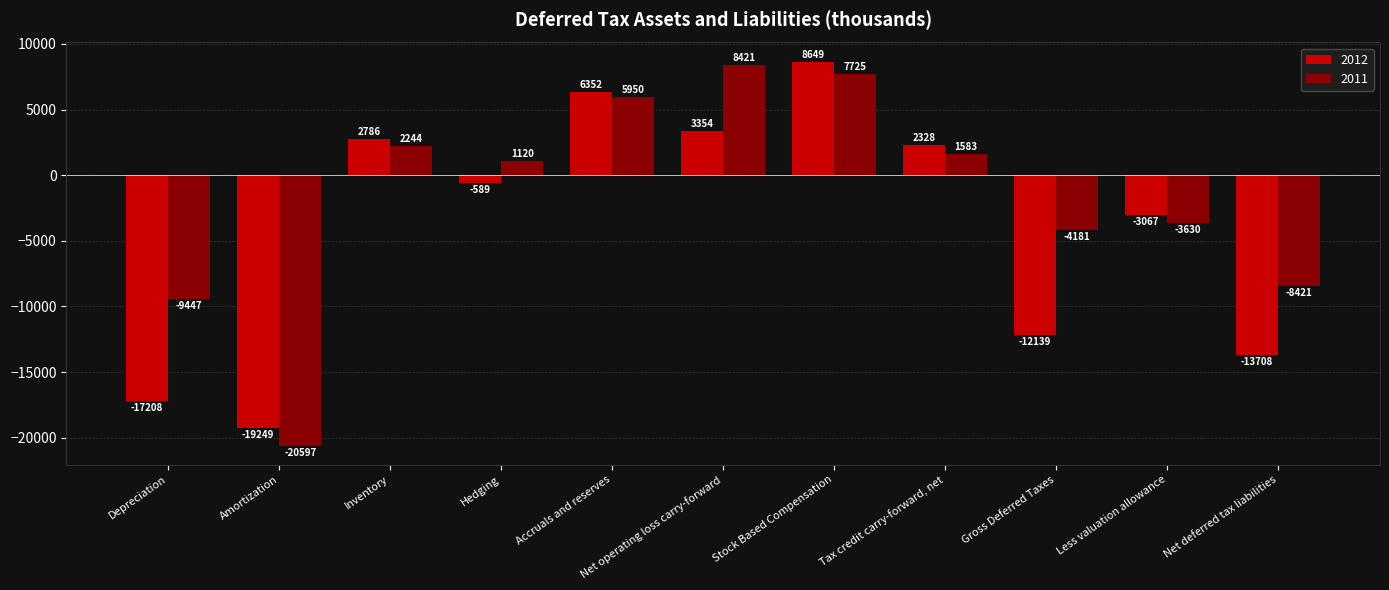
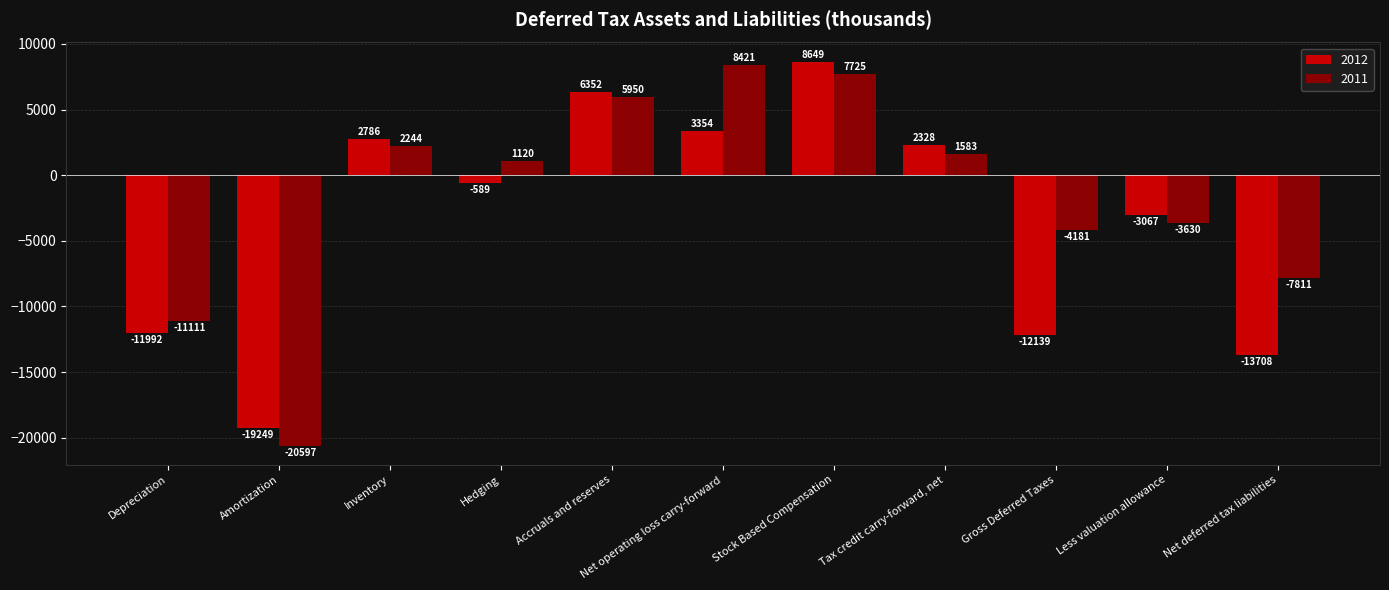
  {
    "2012": {
-     "Depreciation": -17208,
+     "Depreciation": -11992,
      "Amortization": -19249,
      "Inventory": 2786,
      "Hedging": -589,
      "Accruals and reserves": 6352,
      "Net operating loss carry-forward": 3354,
      "Stock Based Compensation": 8649,
      "Tax credit carry-forward, net": 2328,
      "Gross Deferred Taxes": -12139,
      "Less valuation allowance": -3067,
      "Net deferred tax liabilities": -13708
    },
    "2011": {
-     "Depreciation": -9447,
+     "Depreciation": -11111,
      "Amortization": -20597,
      "Inventory": 2244,
      "Hedging": 1120,
      "Accruals and reserves": 5950,
      "Net operating loss carry-forward": 8421,
      "Stock Based Compensation": 7725,
      "Tax credit carry-forward, net": 1583,
      "Gross Deferred Taxes": -4181,
      "Less valuation allowance": -3630,
-     "Net deferred tax liabilities": -8421
+     "Net deferred tax liabilities": -7811
    }
  }
